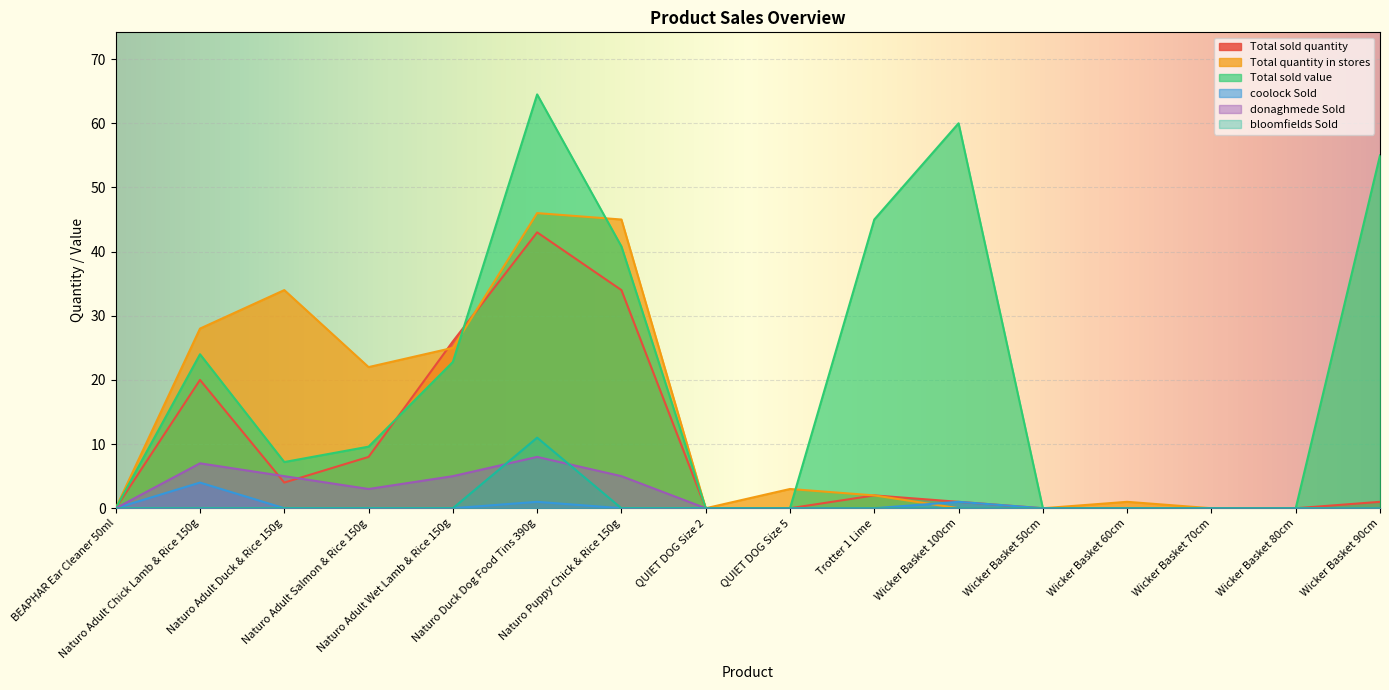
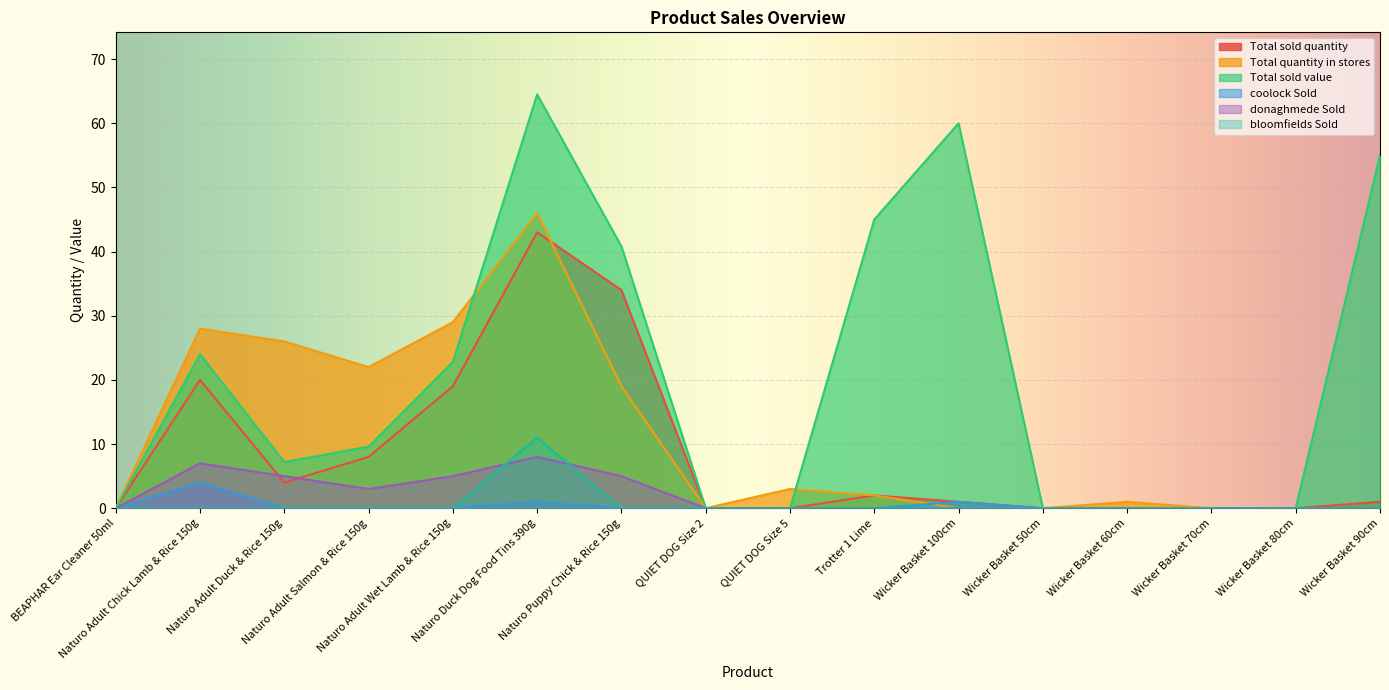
  {
    "Total sold quantity": {
      "Naturo Adult Chick Lamb & Rice 150g": 20,
      "Naturo Adult Duck & Rice 150g": 4,
      "Naturo Adult Salmon & Rice 150g": 8,
-     "Naturo Adult Wet Lamb & Rice 150g": 26,
+     "Naturo Adult Wet Lamb & Rice 150g": 19,
      "Naturo Duck Dog Food Tins 390g": 43,
      "Naturo Puppy Chick & Rice 150g": 34,
      "Wicker Basket 90cm": 1
    },
    "Total quantity in stores": {
      "Naturo Adult Chick Lamb & Rice 150g": 28,
-     "Naturo Adult Duck & Rice 150g": 34,
+     "Naturo Adult Duck & Rice 150g": 26,
      "Naturo Adult Salmon & Rice 150g": 22,
-     "Naturo Adult Wet Lamb & Rice 150g": 25,
+     "Naturo Adult Wet Lamb & Rice 150g": 29,
      "Naturo Duck Dog Food Tins 390g": 46,
-     "Naturo Puppy Chick & Rice 150g": 45,
+     "Naturo Puppy Chick & Rice 150g": 19,
      "QUIET DOG Size 5": 3,
      "Wicker Basket 60cm": 1
    },
    "coolock Sold": {
      "Naturo Adult Chick Lamb & Rice 150g": 4,
      "Naturo Duck Dog Food Tins 390g": 1
    },
    "donaghmede Sold": {
      "Naturo Adult Chick Lamb & Rice 150g": 7,
      "Naturo Adult Duck & Rice 150g": 5,
      "Naturo Adult Salmon & Rice 150g": 3,
      "Naturo Adult Wet Lamb & Rice 150g": 5,
      "Naturo Duck Dog Food Tins 390g": 8,
      "Naturo Puppy Chick & Rice 150g": 5
    }
  }
